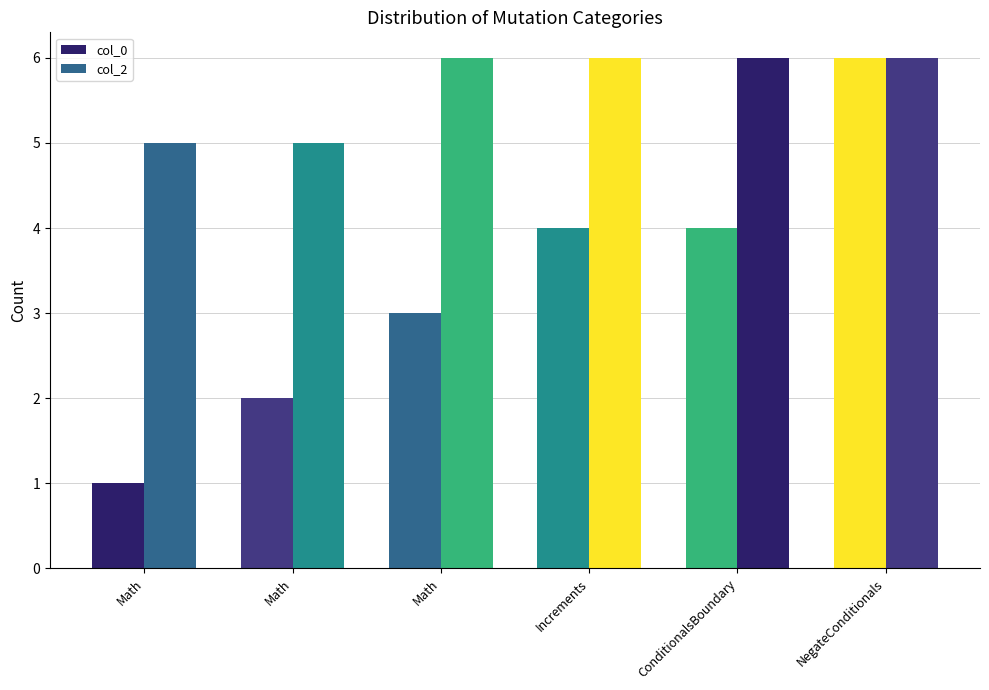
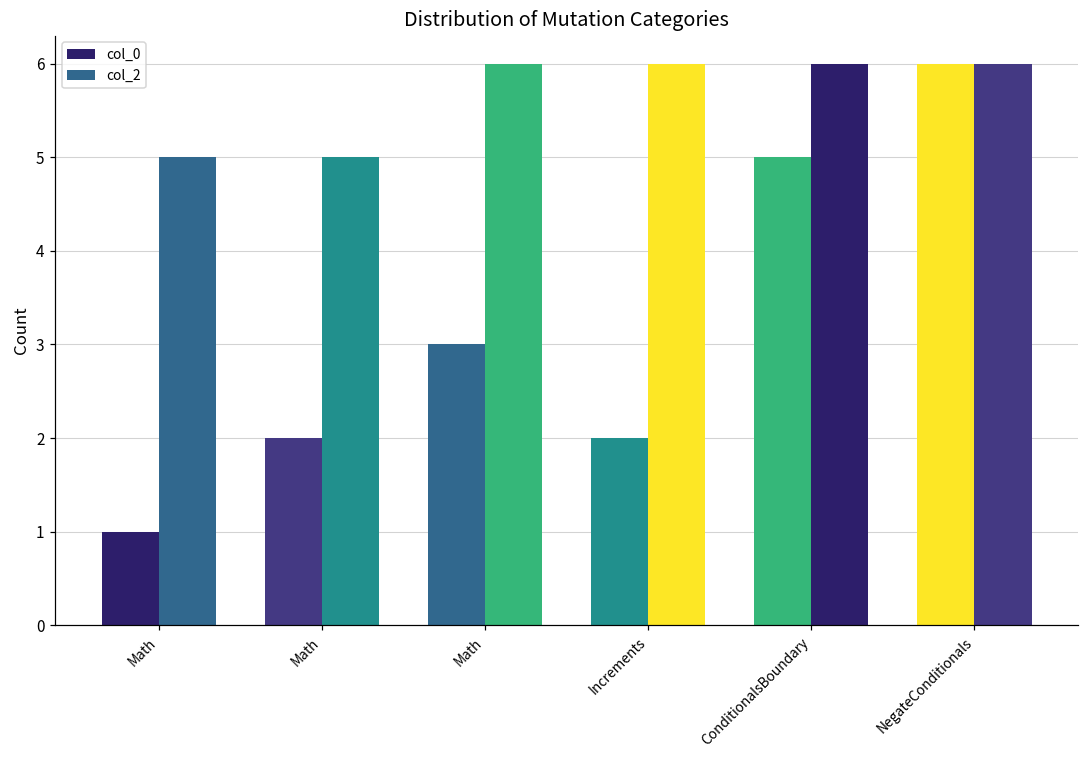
  {
    "col_0": {
-     "Increments": 4,
-     "ConditionalsBoundary": 4,
+     "Increments": 2,
+     "ConditionalsBoundary": 5,
      "NegateConditionals": 6
    },
    "col_2": {
      "Increments": 6,
      "ConditionalsBoundary": 6,
      "NegateConditionals": 6
    }
  }
